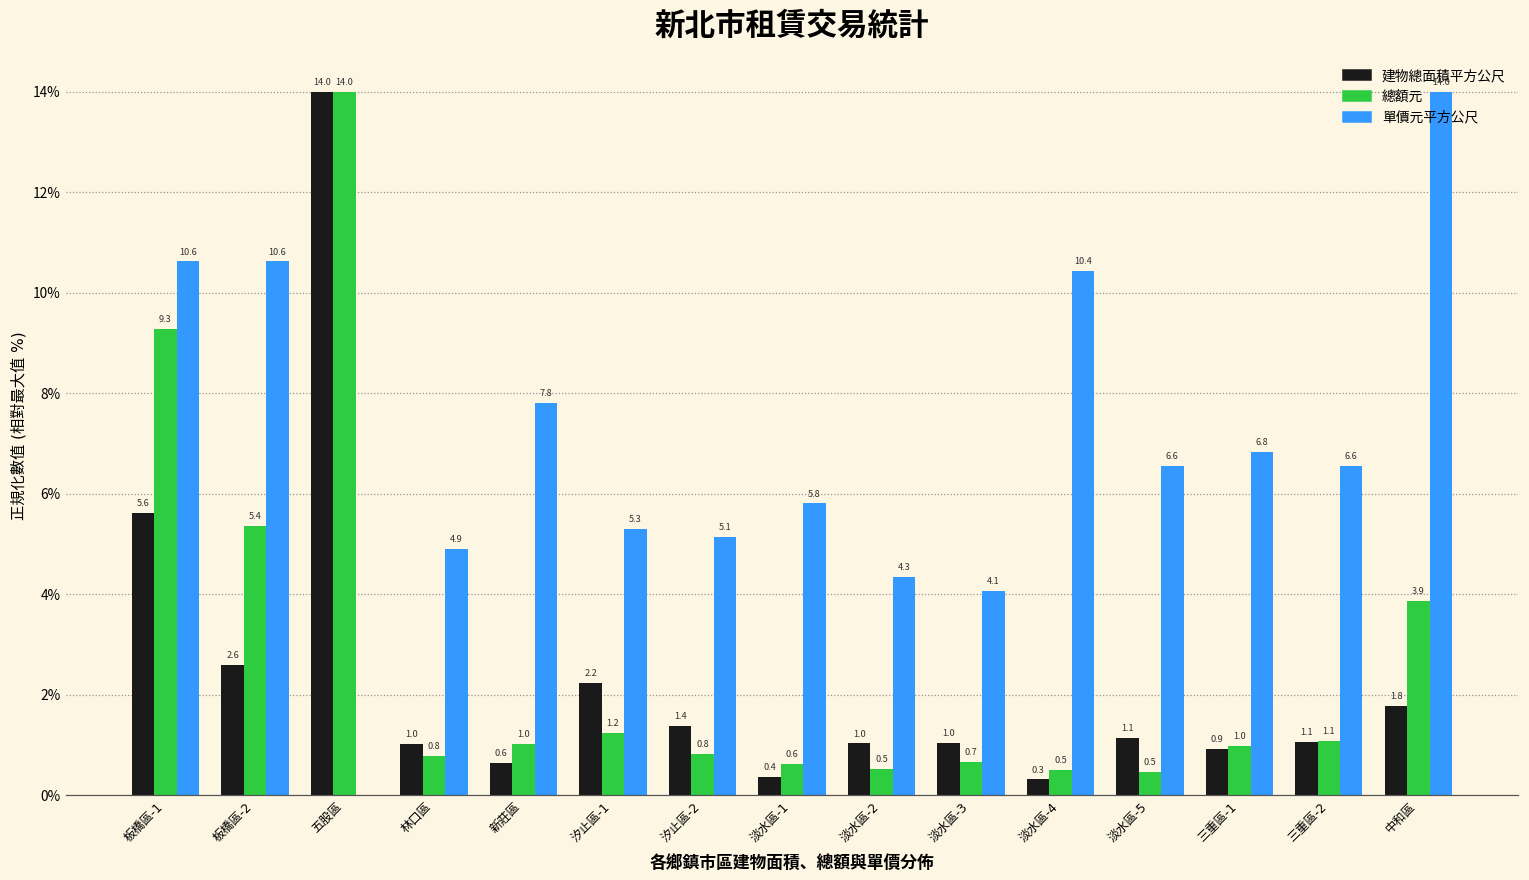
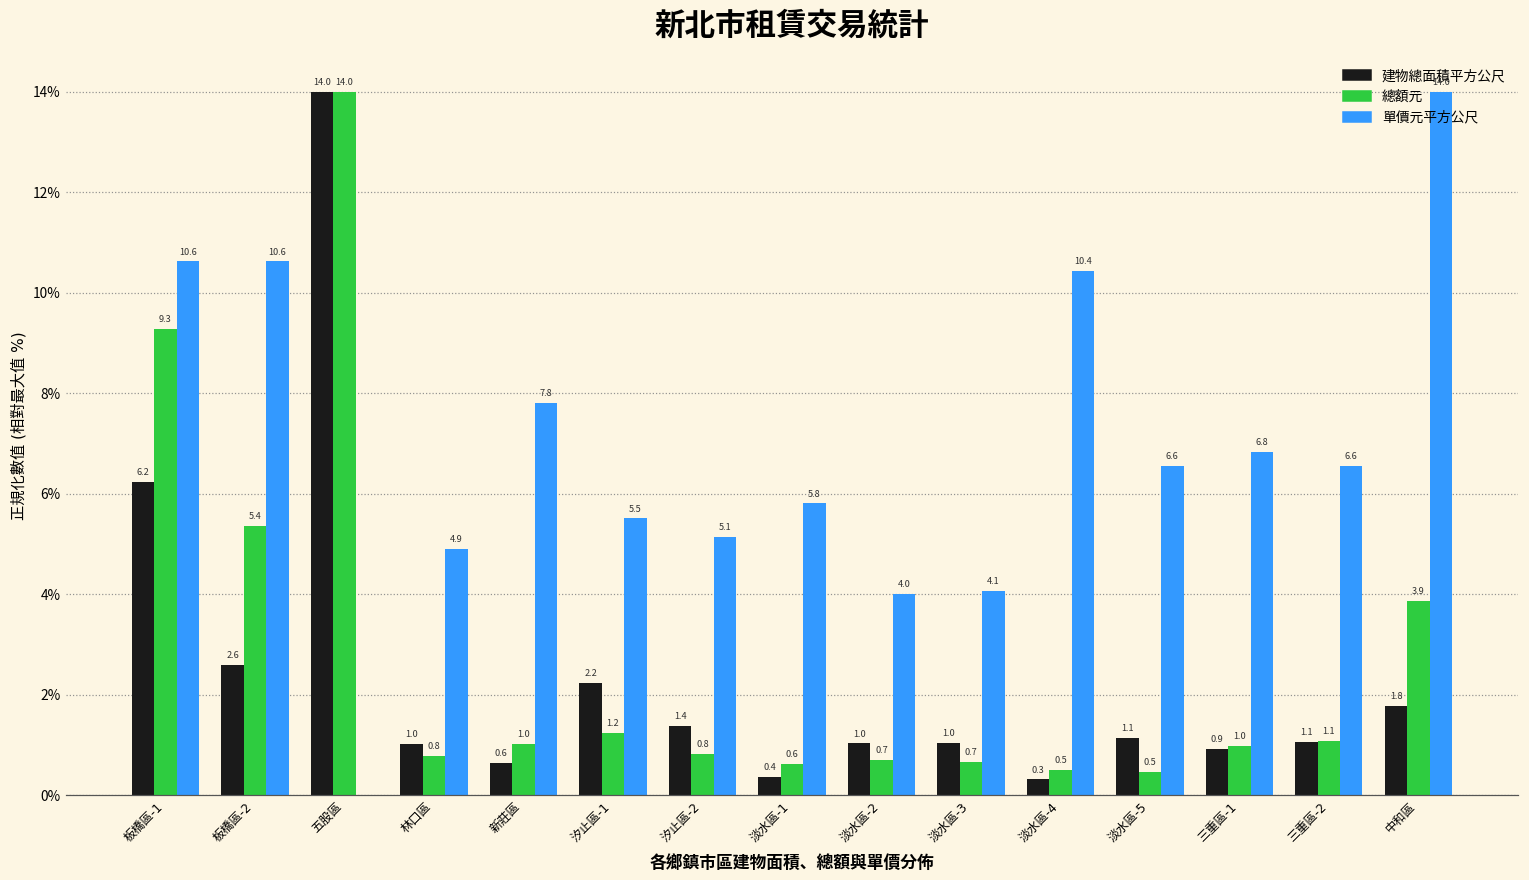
  {
    "建物總面積平方公尺": {
-     "板橋區-1": 5.6,
+     "板橋區-1": 6.2,
      "板橋區-2": 2.6,
      "五股區": 14.0,
      "林口區": 1.0,
      "新莊區": 0.6,
      "汐止區-1": 2.2,
      "汐止區-2": 1.4,
      "淡水區-1": 0.4,
      "淡水區-2": 1.0,
      "淡水區-3": 1.0,
      "淡水區-4": 0.3,
      "淡水區-5": 1.1,
      "三重區-1": 0.9,
      "三重區-2": 1.1,
      "中和區": 1.8
    },
    "總額元": {
      "板橋區-1": 9.3,
      "板橋區-2": 5.4,
      "五股區": 14.0,
      "林口區": 0.8,
      "新莊區": 1.0,
      "汐止區-1": 1.2,
      "汐止區-2": 0.8,
      "淡水區-1": 0.6,
-     "淡水區-2": 0.5,
+     "淡水區-2": 0.7,
      "淡水區-3": 0.7,
      "淡水區-4": 0.5,
      "淡水區-5": 0.5,
      "三重區-1": 1.0,
      "三重區-2": 1.1,
      "中和區": 3.9
    },
    "單價元平方公尺": {
      "板橋區-1": 10.6,
      "板橋區-2": 10.6,
      "林口區": 4.9,
      "新莊區": 7.8,
-     "汐止區-1": 5.3,
+     "汐止區-1": 5.5,
      "汐止區-2": 5.1,
      "淡水區-1": 5.8,
-     "淡水區-2": 4.3,
+     "淡水區-2": 4.0,
      "淡水區-3": 4.1,
      "淡水區-4": 10.4,
      "淡水區-5": 6.6,
      "三重區-1": 6.8,
      "三重區-2": 6.6,
      "中和區": 14.0
    }
  }
